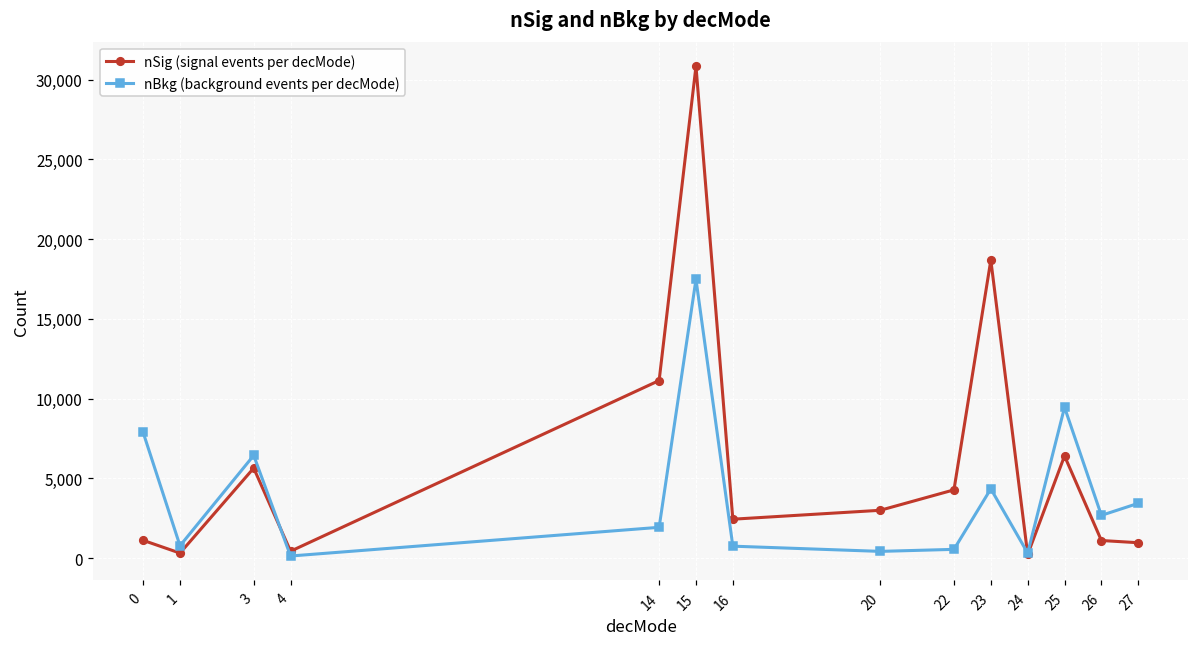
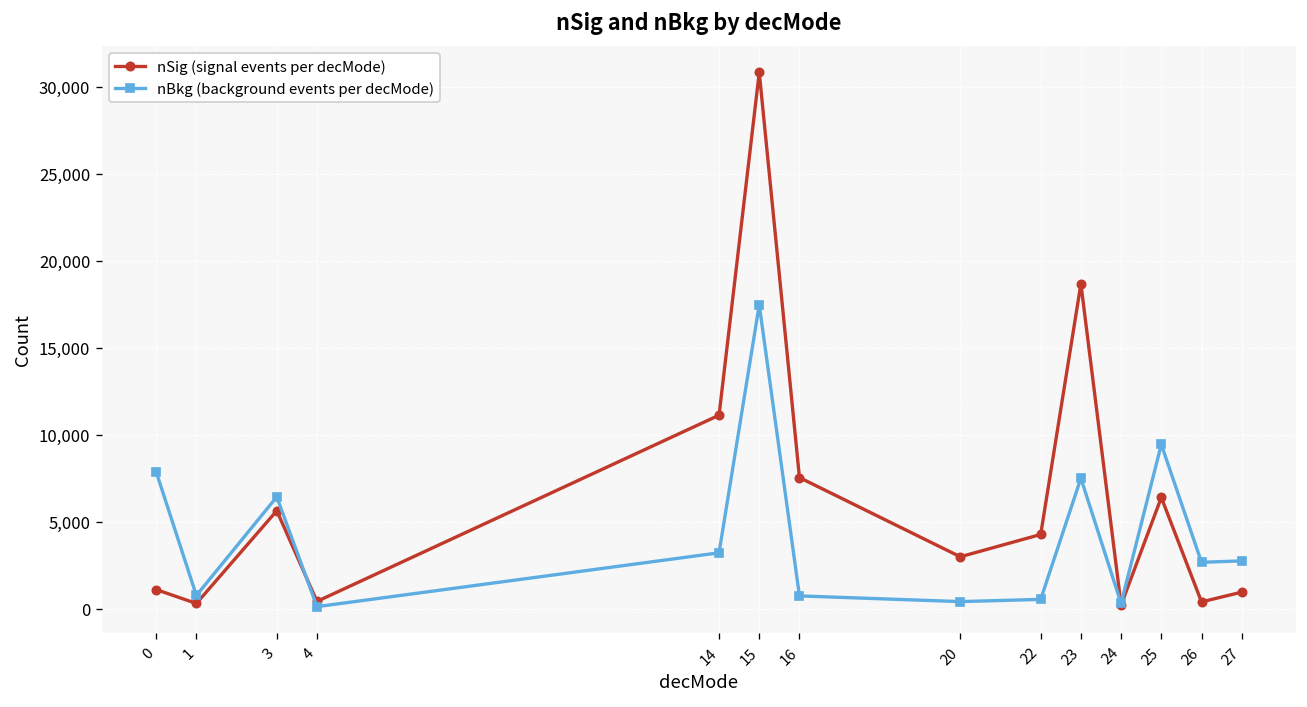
  {
    "nSig (signal events per decMode)": {
      "0": "1,100",
      "1": "300",
      "3": "5,600",
      "4": "400",
      "14": "11,100",
      "15": "30,800",
-     "16": "2,400",
+     "16": "7,500",
      "20": "3,000",
      "22": "4,300",
      "23": "18,700",
      "25": "6,400",
-     "26": "1,100",
+     "26": "400",
      "27": "1,000"
    },
    "nBkg (background events per decMode)": {
      "0": "7,900",
      "1": "800",
      "3": "6,400",
      "4": "100",
-     "14": "1,900",
+     "14": "3,200",
      "15": "17,500",
      "16": "700",
      "20": "400",
      "22": "500",
-     "23": "4,300",
+     "23": "7,500",
      "25": "9,500",
      "26": "2,700",
-     "27": "3,400"
+     "27": "2,800"
    }
  }
